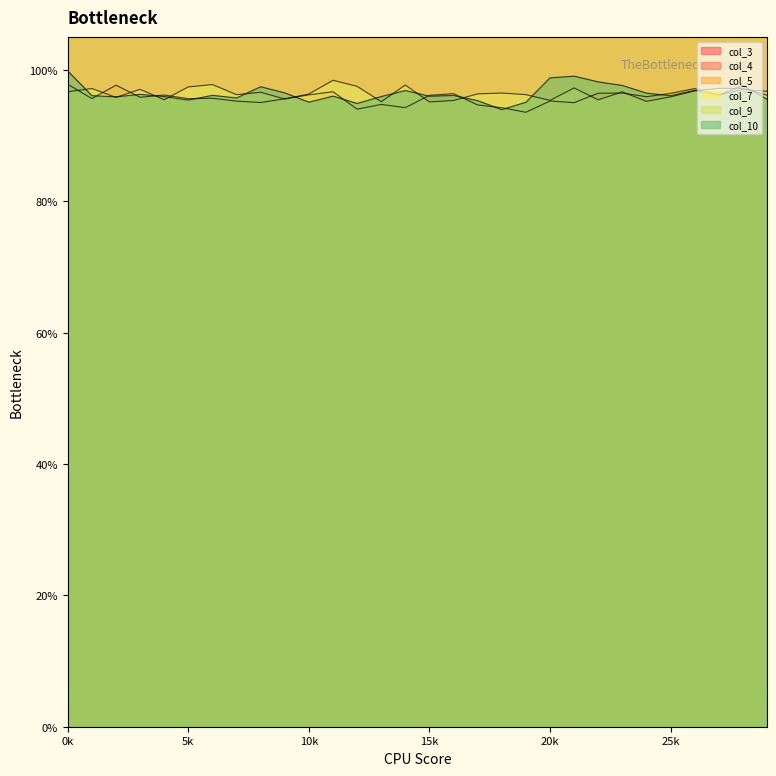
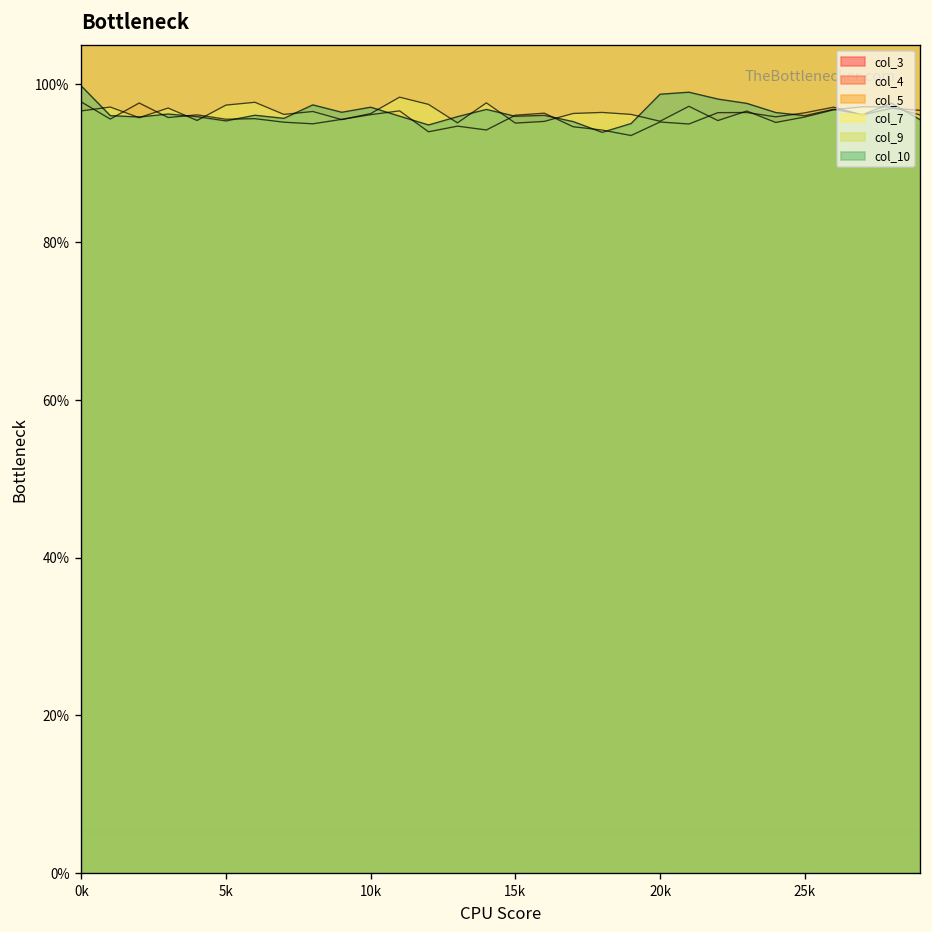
  {
    "col_10": {
      "0k": "100%",
-     "10k": "95%",
+     "10k": "97%",
      "20k": "99%"
    }
  }
